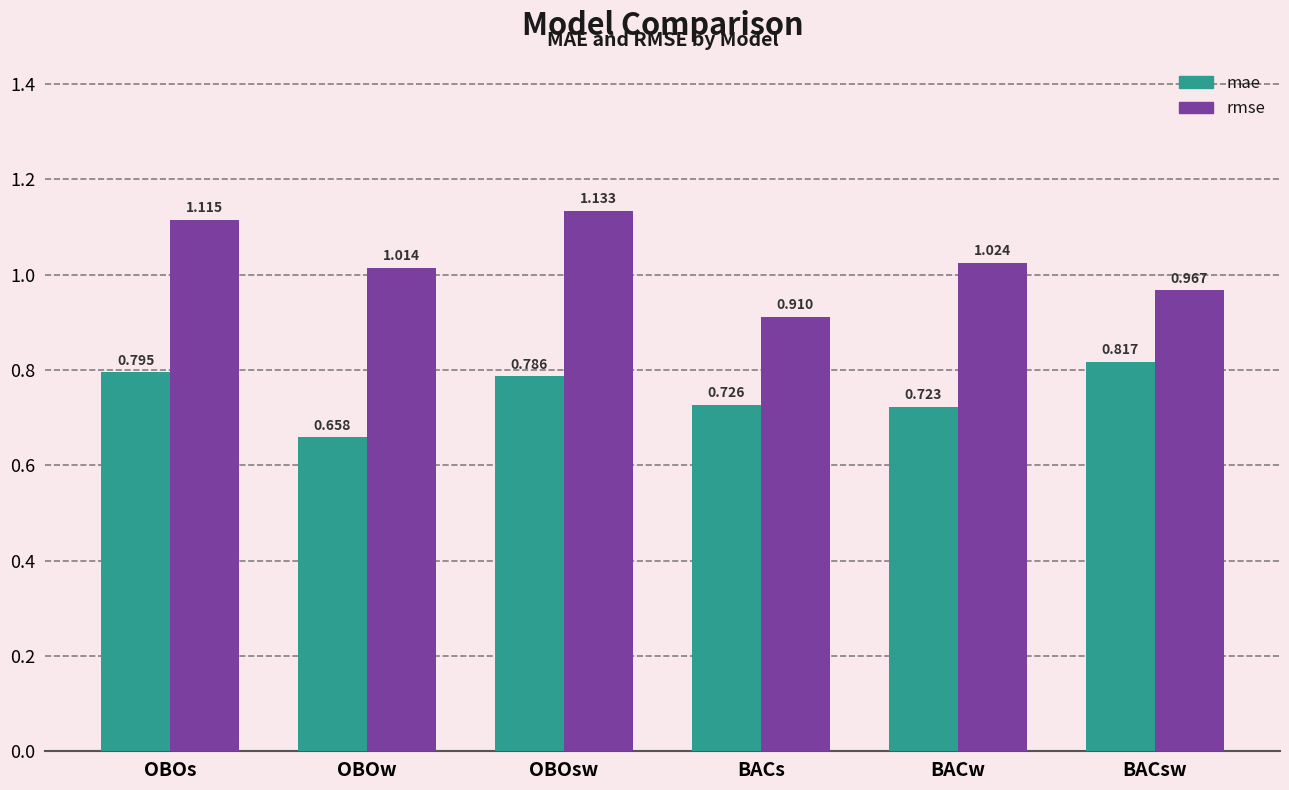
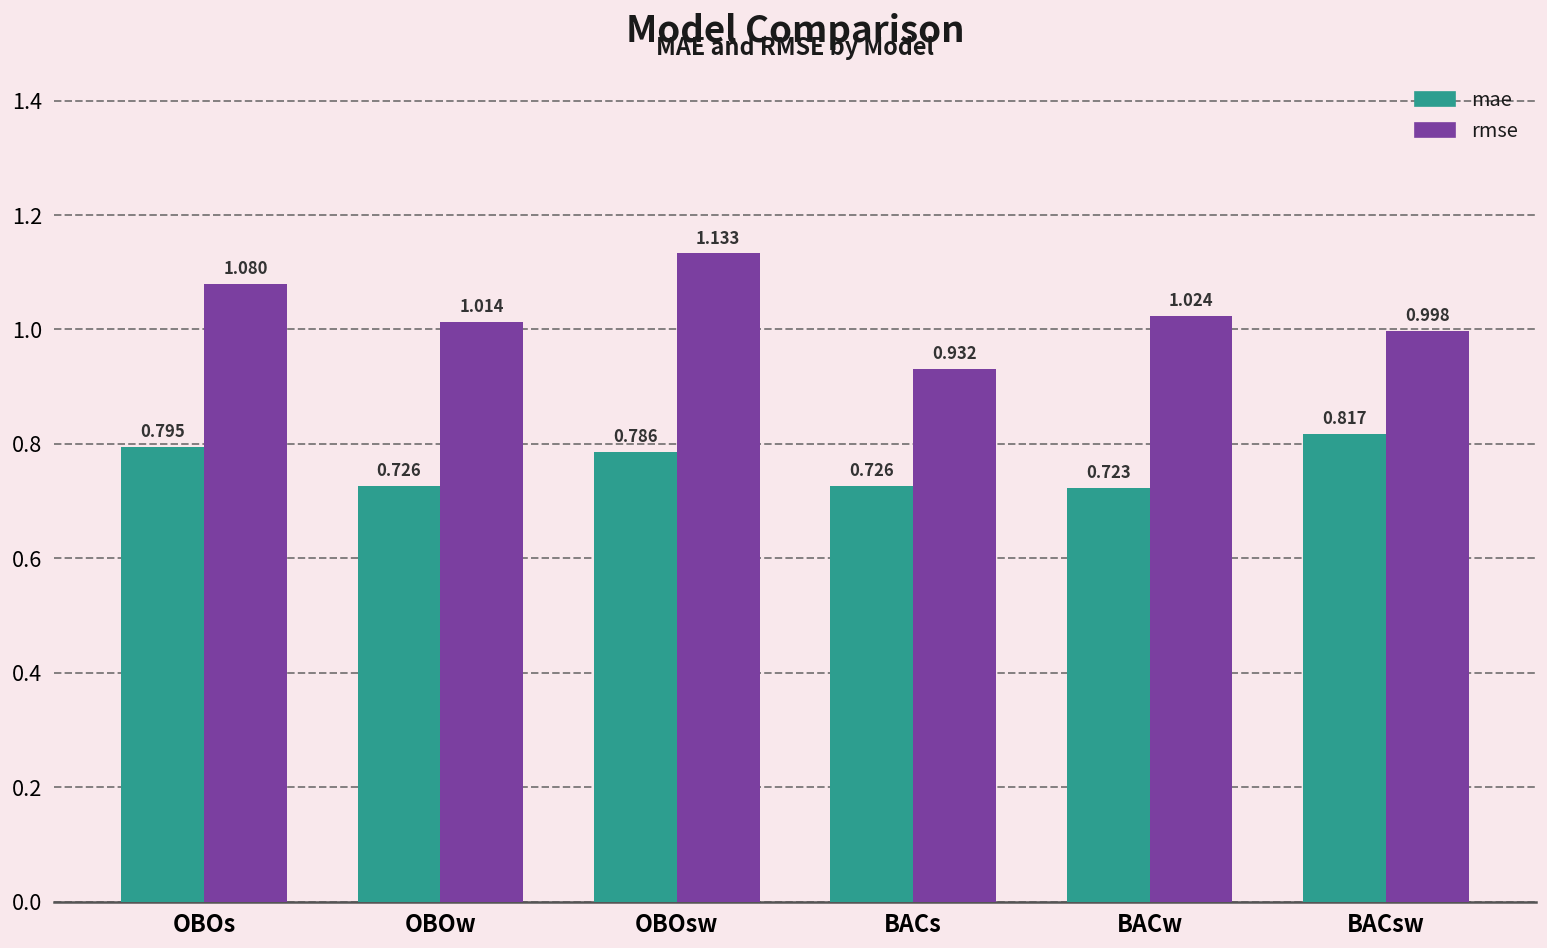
  {
    "mae": {
      "OBOs": 0.795,
-     "OBOw": 0.658,
+     "OBOw": 0.726,
      "OBOsw": 0.786,
      "BACs": 0.726,
      "BACw": 0.723,
      "BACsw": 0.817
    },
    "rmse": {
-     "OBOs": 1.115,
+     "OBOs": 1.080,
      "OBOw": 1.014,
      "OBOsw": 1.133,
-     "BACs": 0.910,
+     "BACs": 0.932,
      "BACw": 1.024,
-     "BACsw": 0.967
+     "BACsw": 0.998
    }
  }
